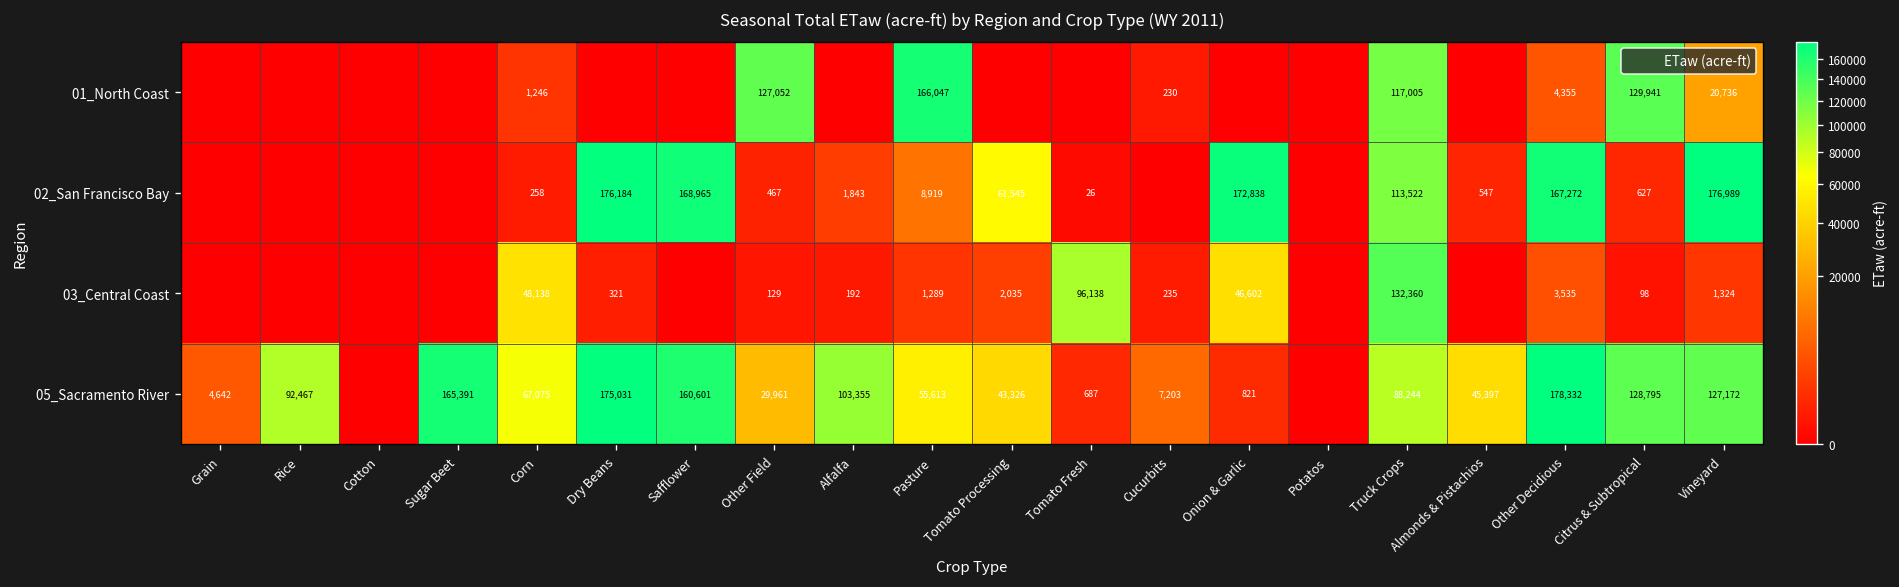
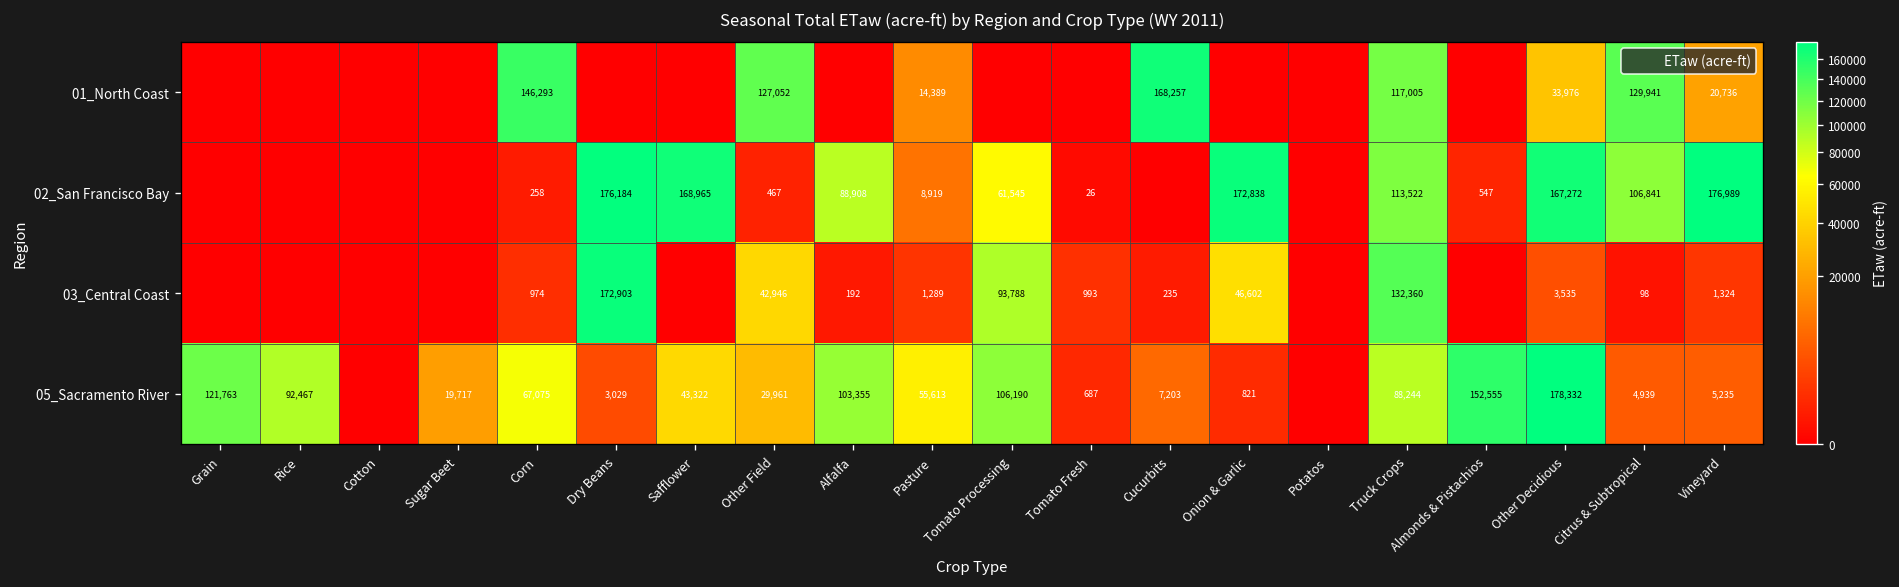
  {
    "01_North Coast": {
-     "Corn": "1,246",
+     "Corn": "146,293",
      "Other Field": "127,052",
-     "Pasture": "166,047",
-     "Cucurbits": "230",
+     "Pasture": "14,389",
+     "Cucurbits": "168,257",
      "Truck Crops": "117,005",
-     "Other Decidious": "4,355",
+     "Other Decidious": "33,976",
      "Citrus & Subtropical": "129,941",
      "Vineyard": "20,736"
    },
    "02_San Francisco Bay": {
      "Corn": "258",
      "Dry Beans": "176,184",
      "Safflower": "168,965",
      "Other Field": "467",
-     "Alfalfa": "1,843",
+     "Alfalfa": "88,908",
      "Pasture": "8,919",
      "Tomato Processing": "61,545",
      "Tomato Fresh": "26",
      "Onion & Garlic": "172,838",
      "Truck Crops": "113,522",
      "Almonds & Pistachios": "547",
      "Other Decidious": "167,272",
-     "Citrus & Subtropical": "627",
+     "Citrus & Subtropical": "106,841",
      "Vineyard": "176,989"
    },
    "03_Central Coast": {
-     "Corn": "48,138",
-     "Dry Beans": "321",
-     "Other Field": "129",
+     "Corn": "974",
+     "Dry Beans": "172,903",
+     "Other Field": "42,946",
      "Alfalfa": "192",
      "Pasture": "1,289",
-     "Tomato Processing": "2,035",
-     "Tomato Fresh": "96,138",
+     "Tomato Processing": "93,788",
+     "Tomato Fresh": "993",
      "Cucurbits": "235",
      "Onion & Garlic": "46,602",
      "Truck Crops": "132,360",
      "Other Decidious": "3,535",
      "Citrus & Subtropical": "98",
      "Vineyard": "1,324"
    },
    "05_Sacramento River": {
-     "Grain": "4,642",
+     "Grain": "121,763",
      "Rice": "92,467",
-     "Sugar Beet": "165,391",
+     "Sugar Beet": "19,717",
      "Corn": "67,075",
-     "Dry Beans": "175,031",
-     "Safflower": "160,601",
+     "Dry Beans": "3,029",
+     "Safflower": "43,322",
      "Other Field": "29,961",
      "Alfalfa": "103,355",
      "Pasture": "55,613",
-     "Tomato Processing": "43,326",
+     "Tomato Processing": "106,190",
      "Tomato Fresh": "687",
      "Cucurbits": "7,203",
      "Onion & Garlic": "821",
      "Truck Crops": "88,244",
-     "Almonds & Pistachios": "45,397",
+     "Almonds & Pistachios": "152,555",
      "Other Decidious": "178,332",
-     "Citrus & Subtropical": "128,795",
-     "Vineyard": "127,172"
+     "Citrus & Subtropical": "4,939",
+     "Vineyard": "5,235"
    }
  }
